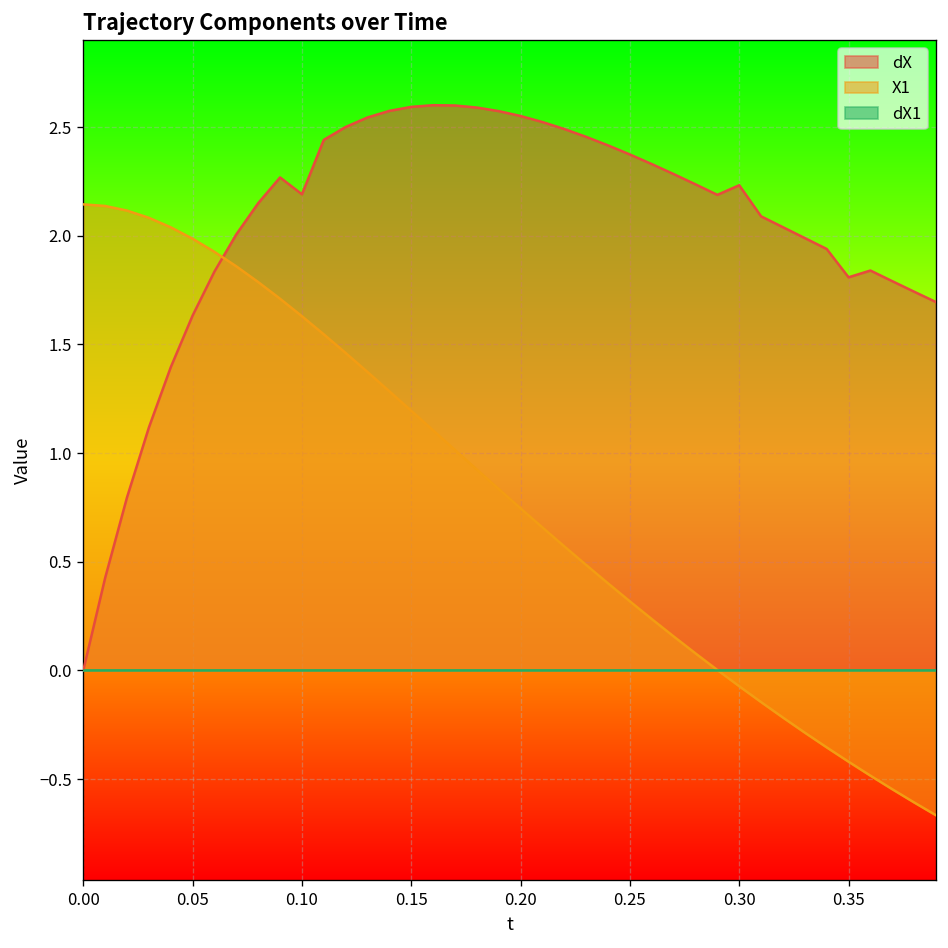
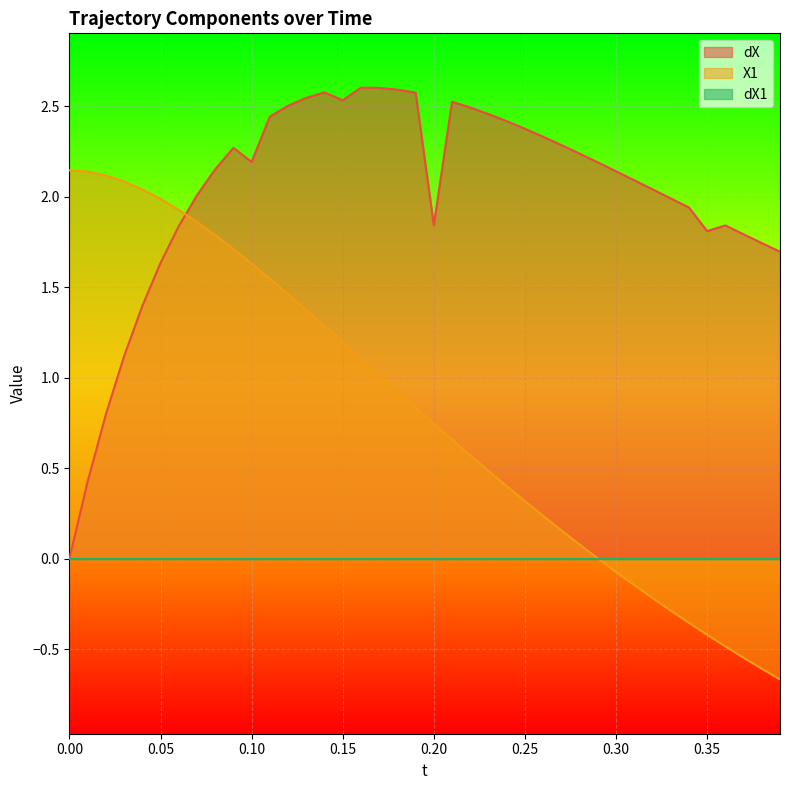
  {
    "dX": {
      "0.05": 1.63,
      "0.10": 2.19,
-     "0.15": 2.59,
-     "0.20": 2.55,
+     "0.15": 2.53,
+     "0.20": 1.84,
      "0.25": 2.37,
-     "0.30": 2.23,
+     "0.30": 2.14,
      "0.35": 1.81
    },
    "dX1": {
      "0.05": 0.00,
      "0.10": 0.00,
      "0.15": 0.00,
      "0.20": 0.00,
      "0.25": 0.00
    }
  }
